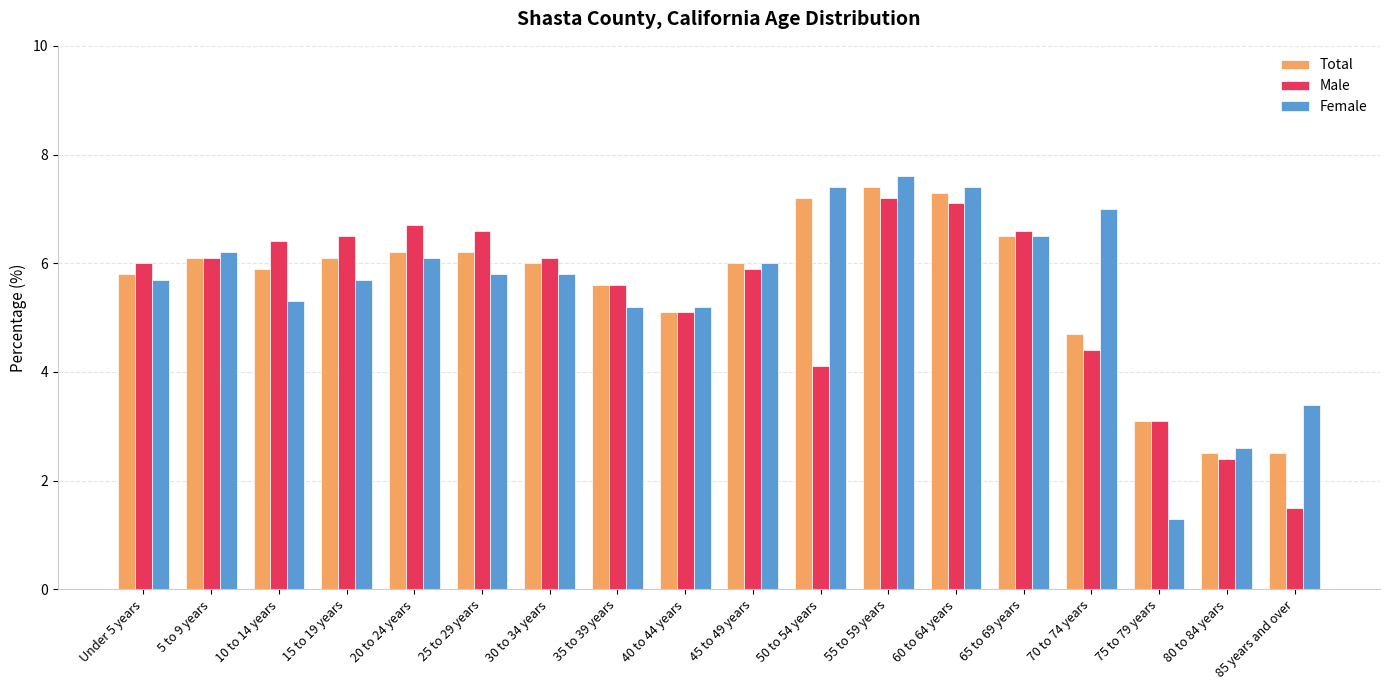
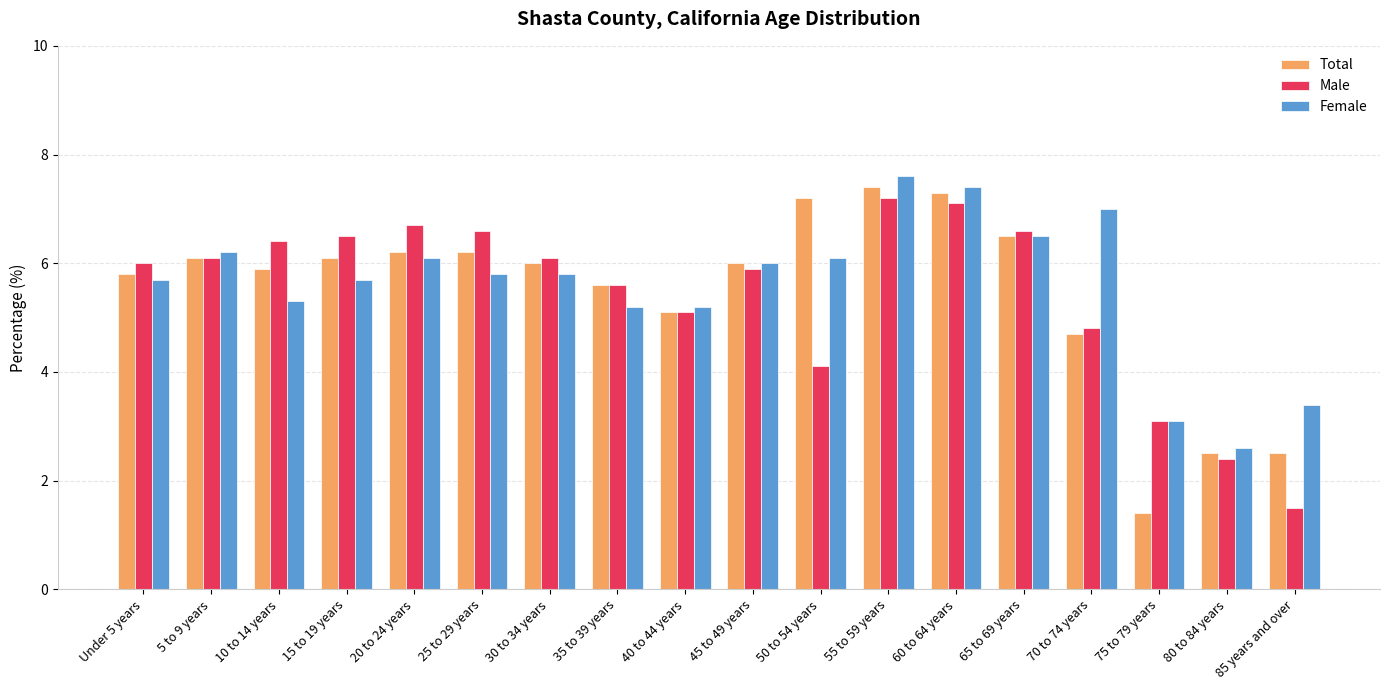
  {
    "Total": {
      "Under 5 years": 5.8,
      "5 to 9 years": 6.1,
      "10 to 14 years": 5.9,
      "15 to 19 years": 6.1,
      "20 to 24 years": 6.2,
      "25 to 29 years": 6.2,
      "30 to 34 years": 6.0,
      "35 to 39 years": 5.6,
      "40 to 44 years": 5.1,
      "45 to 49 years": 6.0,
      "50 to 54 years": 7.2,
      "55 to 59 years": 7.4,
      "60 to 64 years": 7.3,
      "65 to 69 years": 6.5,
      "70 to 74 years": 4.7,
-     "75 to 79 years": 3.1,
+     "75 to 79 years": 1.4,
      "80 to 84 years": 2.5,
      "85 years and over": 2.5
    },
    "Male": {
      "Under 5 years": 6.0,
      "5 to 9 years": 6.1,
      "10 to 14 years": 6.4,
      "15 to 19 years": 6.5,
      "20 to 24 years": 6.7,
      "25 to 29 years": 6.6,
      "30 to 34 years": 6.1,
      "35 to 39 years": 5.6,
      "40 to 44 years": 5.1,
      "45 to 49 years": 5.9,
      "50 to 54 years": 4.1,
      "55 to 59 years": 7.2,
      "60 to 64 years": 7.1,
      "65 to 69 years": 6.6,
-     "70 to 74 years": 4.4,
+     "70 to 74 years": 4.8,
      "75 to 79 years": 3.1,
      "80 to 84 years": 2.4,
      "85 years and over": 1.5
    },
    "Female": {
      "Under 5 years": 5.7,
      "5 to 9 years": 6.2,
      "10 to 14 years": 5.3,
      "15 to 19 years": 5.7,
      "20 to 24 years": 6.1,
      "25 to 29 years": 5.8,
      "30 to 34 years": 5.8,
      "35 to 39 years": 5.2,
      "40 to 44 years": 5.2,
      "45 to 49 years": 6.0,
-     "50 to 54 years": 7.4,
+     "50 to 54 years": 6.1,
      "55 to 59 years": 7.6,
      "60 to 64 years": 7.4,
      "65 to 69 years": 6.5,
      "70 to 74 years": 7.0,
-     "75 to 79 years": 1.3,
+     "75 to 79 years": 3.1,
      "80 to 84 years": 2.6,
      "85 years and over": 3.4
    }
  }
